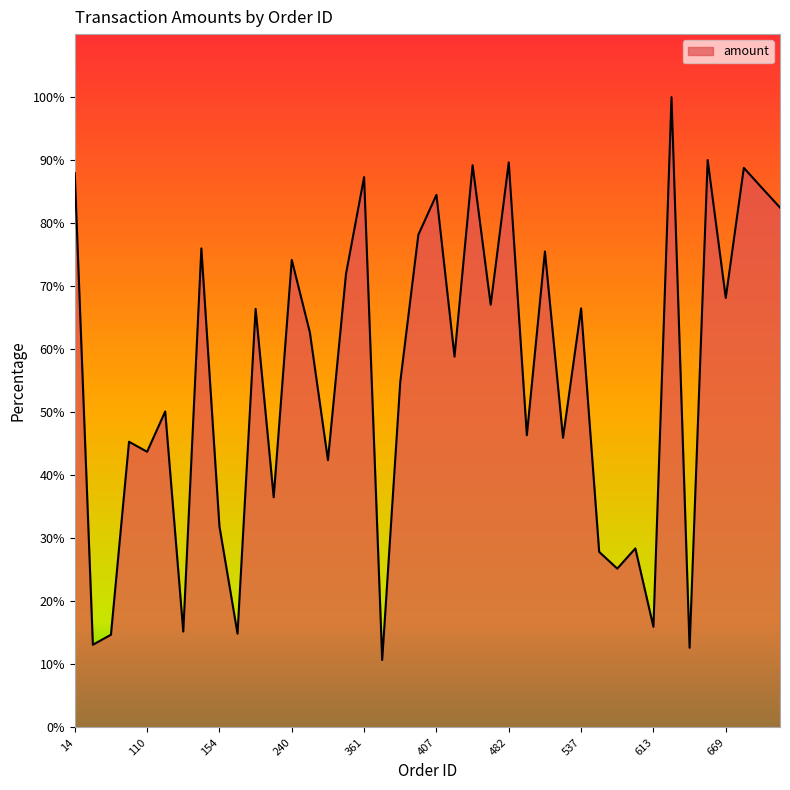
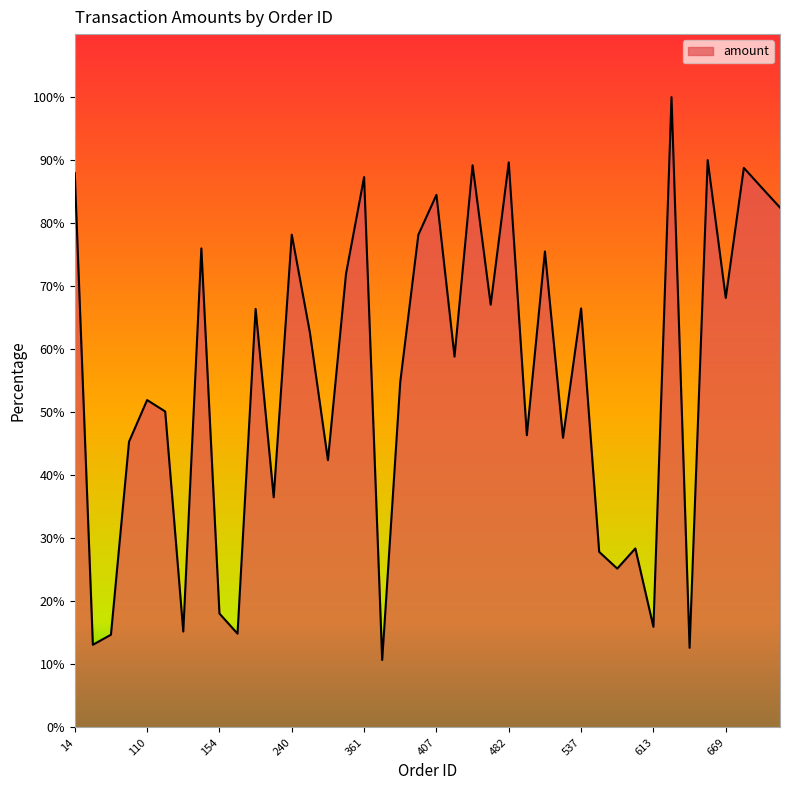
  {
    "14": "88%",
-   "110": "44%",
-   "154": "32%",
-   "240": "74%",
+   "110": "52%",
+   "154": "18%",
+   "240": "78%",
    "361": "87%",
    "407": "84%",
    "482": "90%",
    "537": "66%",
    "613": "16%",
    "669": "68%"
  }
